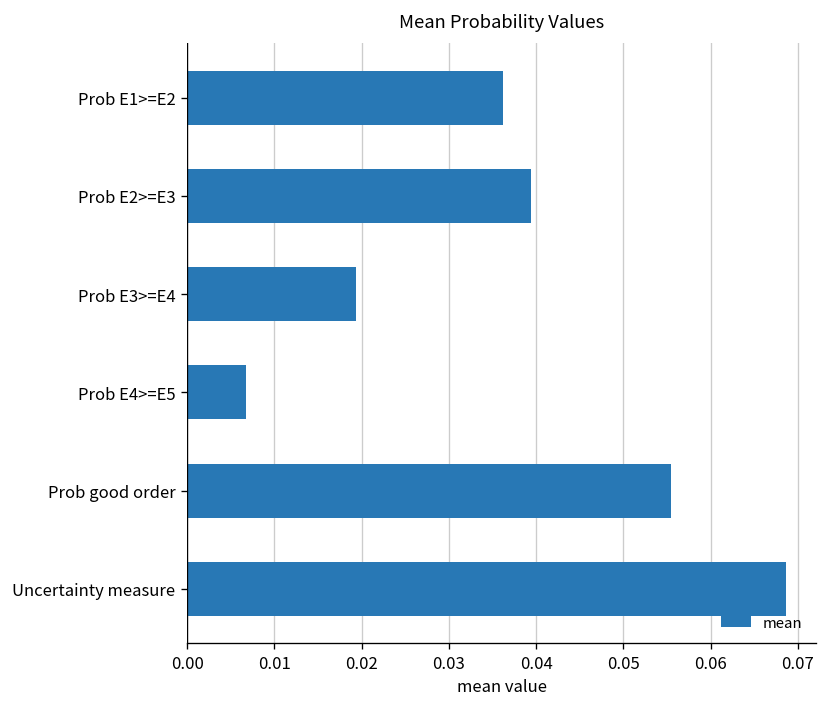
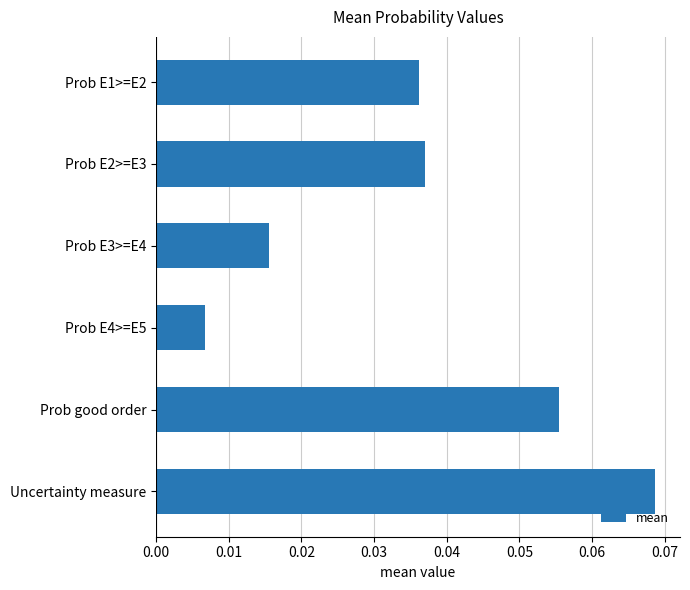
  {
    "Prob E1>=E2": 0.036,
-   "Prob E2>=E3": 0.039,
-   "Prob E3>=E4": 0.019,
+   "Prob E2>=E3": 0.037,
+   "Prob E3>=E4": 0.016,
    "Prob E4>=E5": 0.007,
    "Prob good order": 0.055,
    "Uncertainty measure": 0.069
  }
